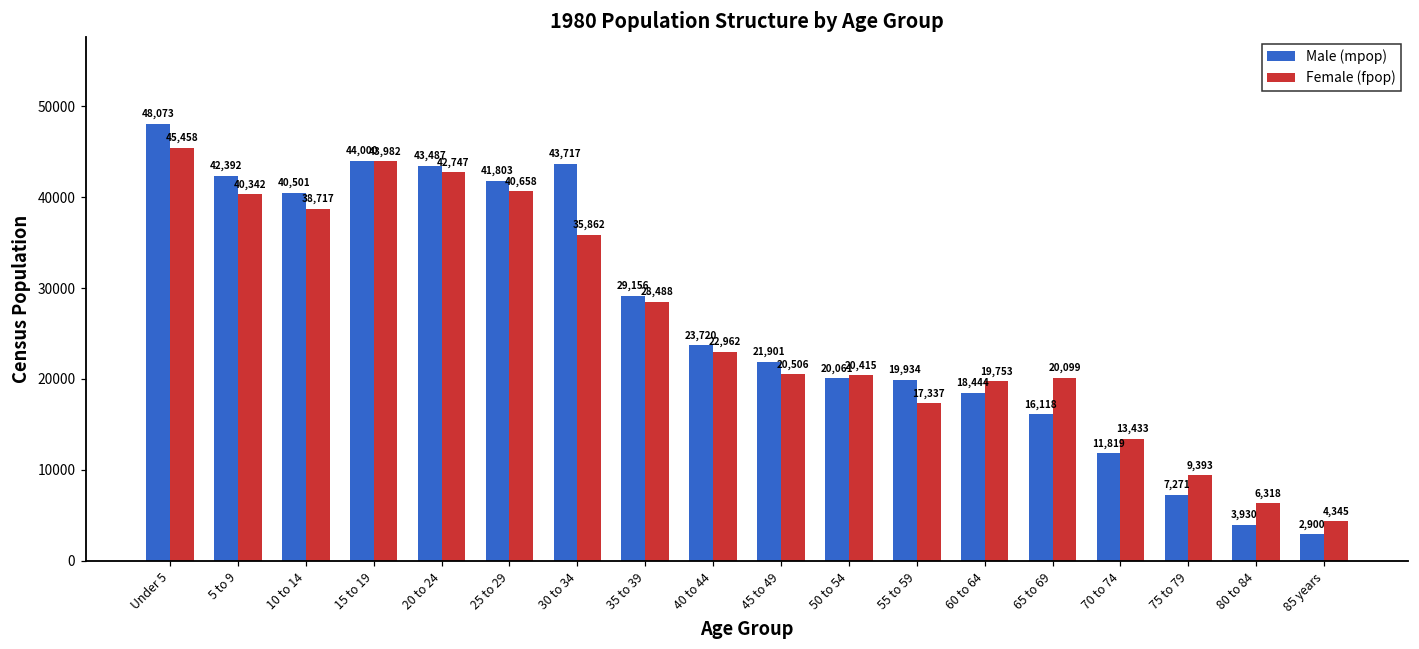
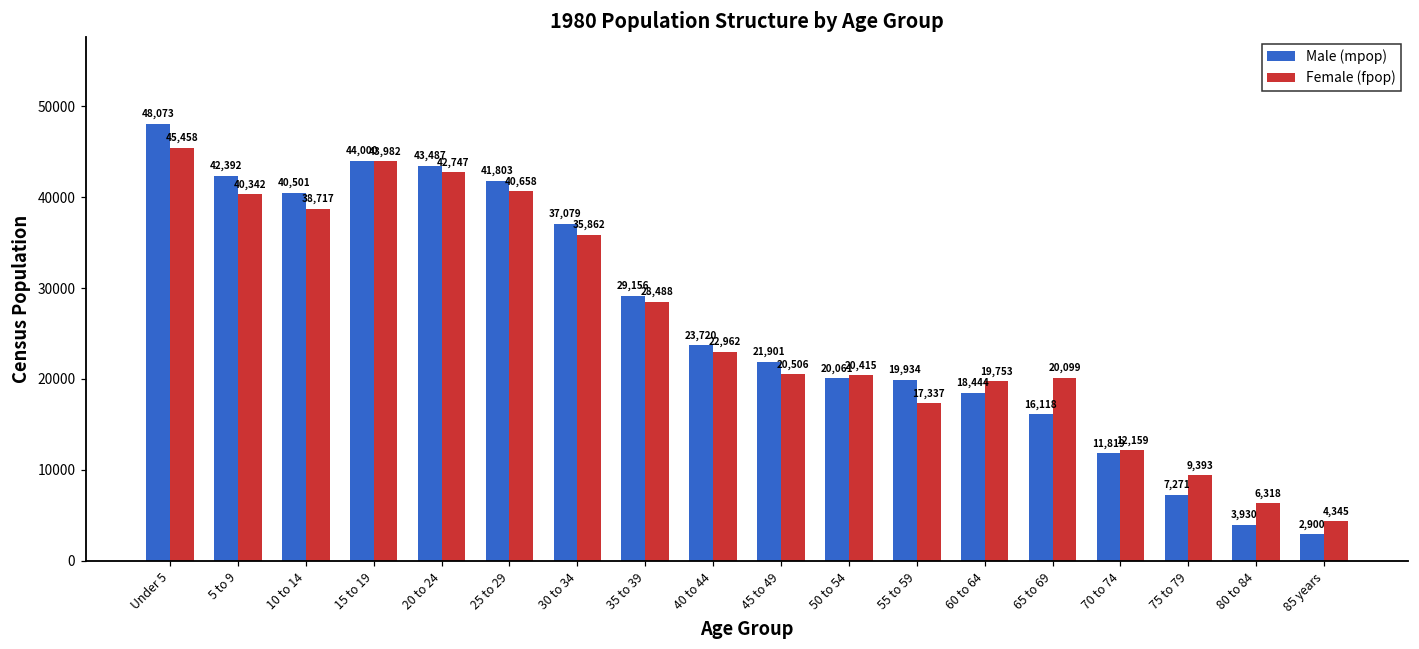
  {
    "Male (mpop)": {
      "Under 5": "48,073",
      "5 to 9": "42,392",
      "10 to 14": "40,501",
      "20 to 24": "43,487",
      "25 to 29": "41,803",
-     "30 to 34": "43,717",
+     "30 to 34": "37,079",
      "35 to 39": "29,156",
      "40 to 44": "23,720",
      "45 to 49": "21,901",
      "55 to 59": "19,934",
      "60 to 64": "18,444",
      "65 to 69": "16,118",
      "70 to 74": "11,819",
      "75 to 79": "7,271",
      "80 to 84": "3,930",
      "85 years": "2,900"
    },
    "Female (fpop)": {
      "Under 5": "45,458",
      "5 to 9": "40,342",
      "10 to 14": "38,717",
      "20 to 24": "42,747",
      "25 to 29": "40,658",
      "30 to 34": "35,862",
      "35 to 39": "28,488",
      "40 to 44": "22,962",
      "45 to 49": "20,506",
      "55 to 59": "17,337",
      "60 to 64": "19,753",
      "65 to 69": "20,099",
-     "70 to 74": "13,433",
+     "70 to 74": "12,159",
      "75 to 79": "9,393",
      "80 to 84": "6,318",
      "85 years": "4,345"
    }
  }
